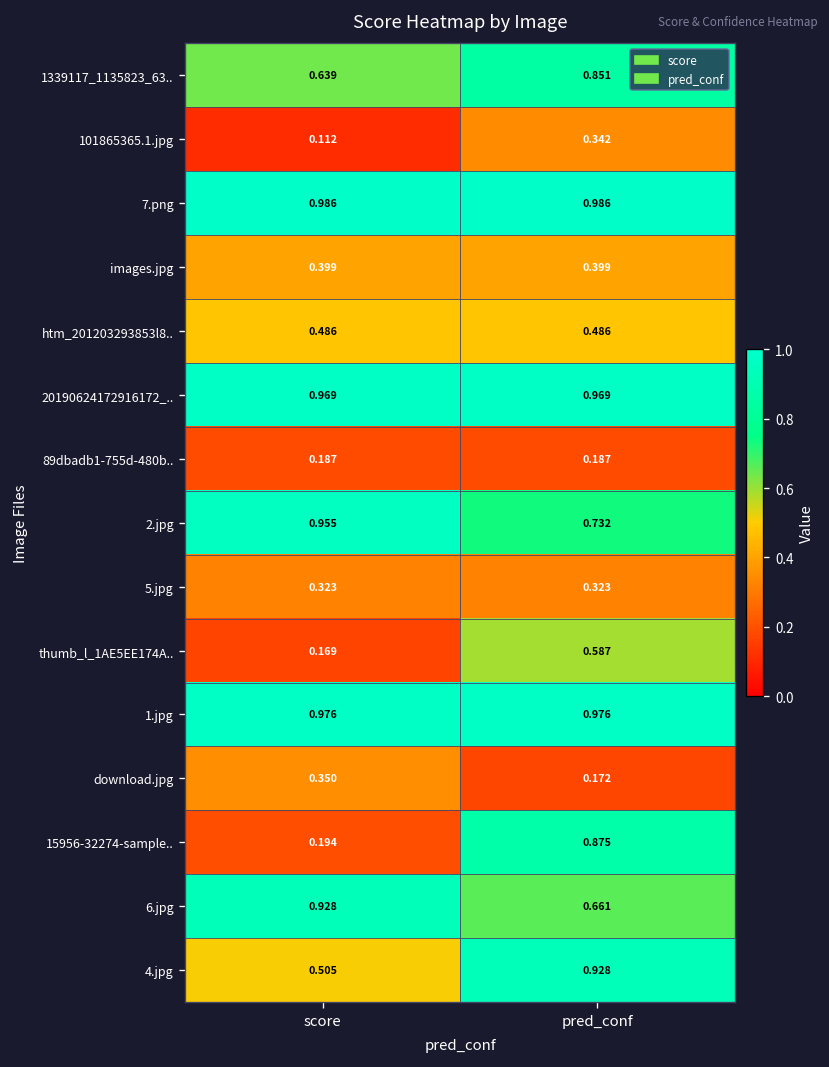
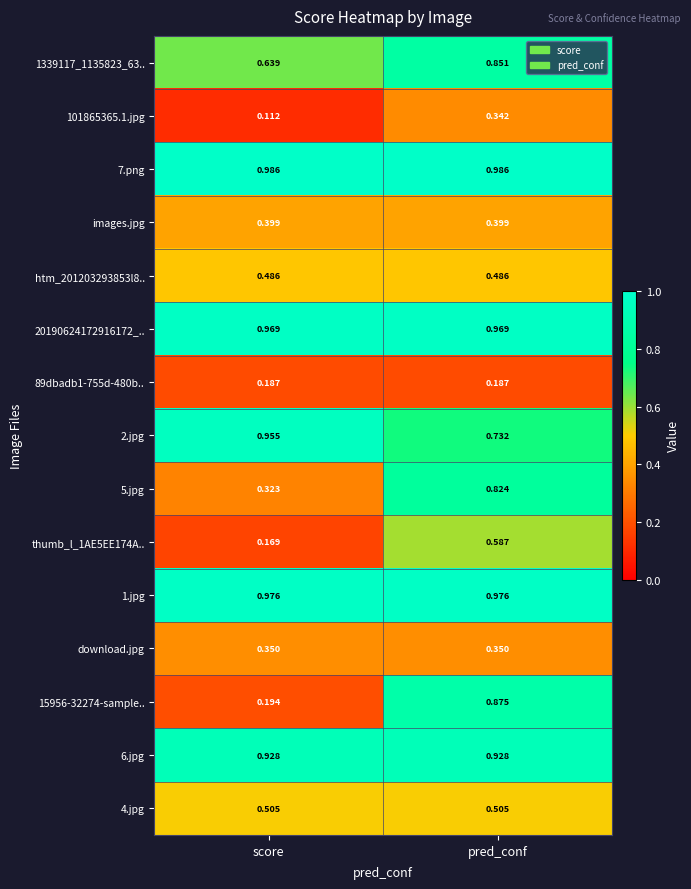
  {
    "1339117_1135823_63..": {
      "score": 0.639,
      "pred_conf": 0.851
    },
    "101865365.1.jpg": {
      "score": 0.112,
      "pred_conf": 0.342
    },
    "7.png": {
      "score": 0.986,
      "pred_conf": 0.986
    },
    "images.jpg": {
      "score": 0.399,
      "pred_conf": 0.399
    },
    "htm_201203293853l8..": {
      "score": 0.486,
      "pred_conf": 0.486
    },
    "20190624172916172_..": {
      "score": 0.969,
      "pred_conf": 0.969
    },
    "89dbadb1-755d-480b..": {
      "score": 0.187,
      "pred_conf": 0.187
    },
    "2.jpg": {
      "score": 0.955,
      "pred_conf": 0.732
    },
    "5.jpg": {
      "score": 0.323,
-     "pred_conf": 0.323
+     "pred_conf": 0.824
    },
    "thumb_l_1AE5EE174A..": {
      "score": 0.169,
      "pred_conf": 0.587
    },
    "1.jpg": {
      "score": 0.976,
      "pred_conf": 0.976
    },
    "download.jpg": {
      "score": 0.350,
-     "pred_conf": 0.172
+     "pred_conf": 0.350
    },
    "15956-32274-sample..": {
      "score": 0.194,
      "pred_conf": 0.875
    },
    "6.jpg": {
      "score": 0.928,
-     "pred_conf": 0.661
+     "pred_conf": 0.928
    },
    "4.jpg": {
      "score": 0.505,
-     "pred_conf": 0.928
+     "pred_conf": 0.505
    }
  }
